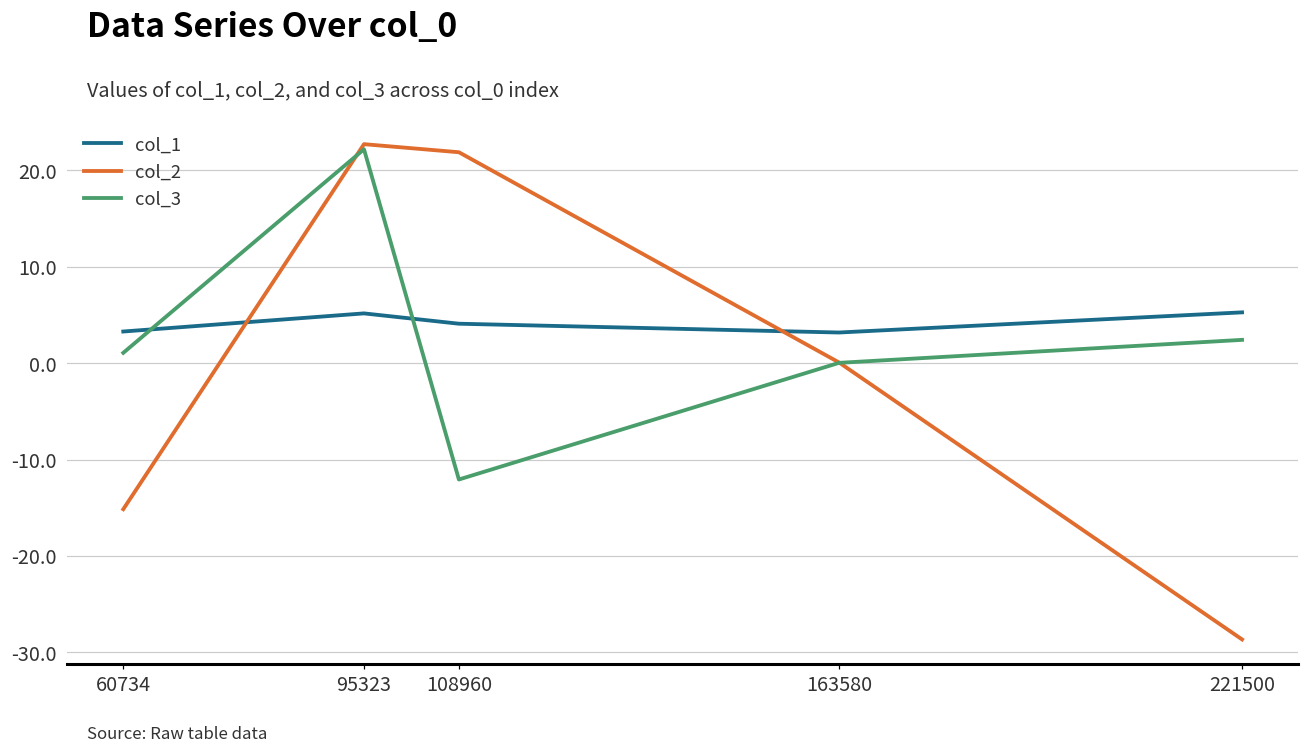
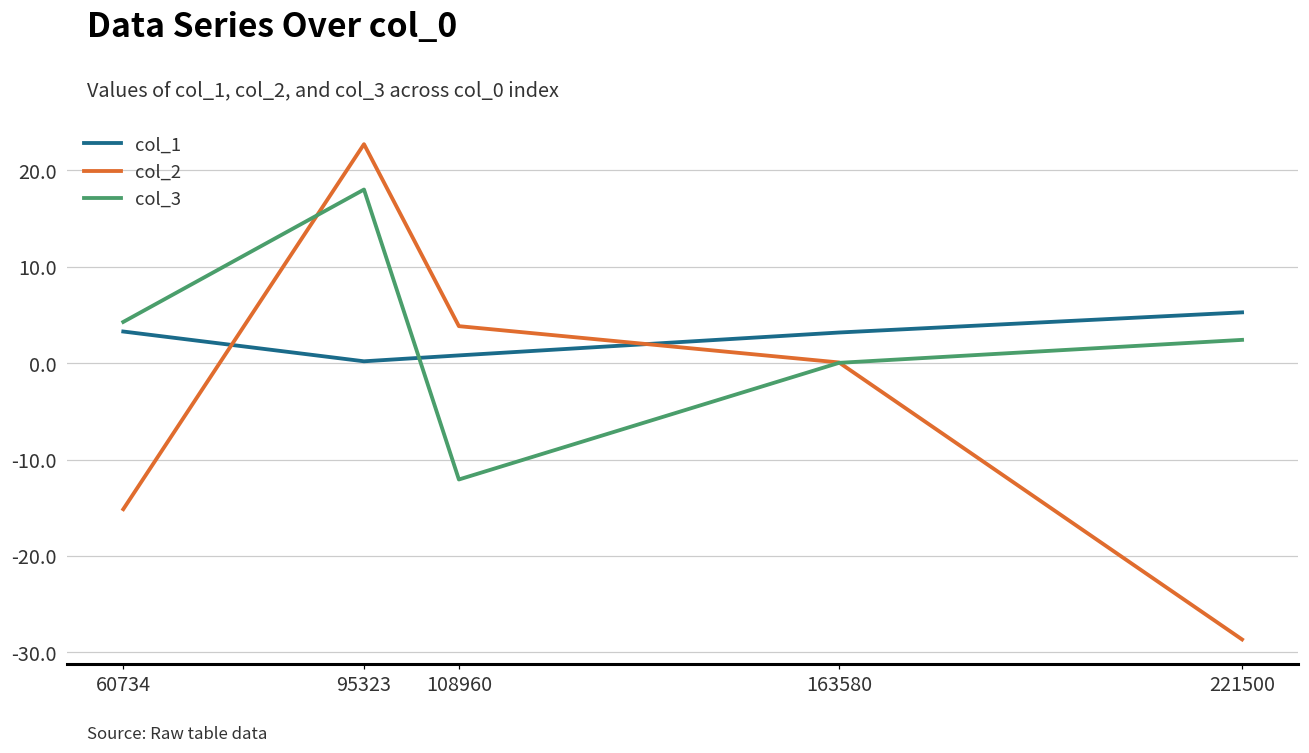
  {
    "col_1": {
      "60734": 3,
-     "95323": 5,
-     "108960": 4,
+     "95323": 0,
+     "108960": 1,
      "163580": 3,
      "221500": 5
    },
    "col_2": {
      "60734": -15,
      "95323": 23,
-     "108960": 22,
+     "108960": 4,
      "221500": -29
    },
    "col_3": {
-     "60734": 1,
-     "95323": 22,
+     "60734": 4,
+     "95323": 18,
      "108960": -12,
      "221500": 2
    }
  }
